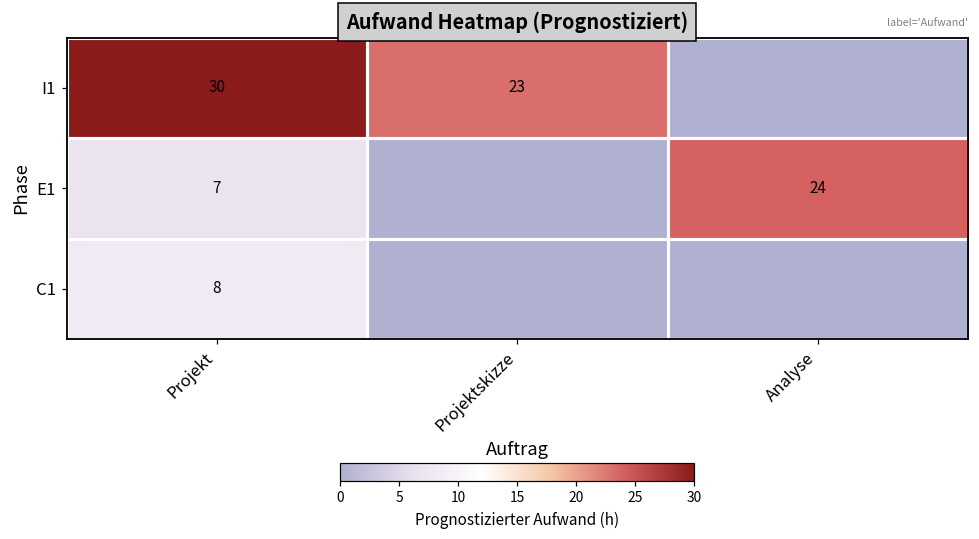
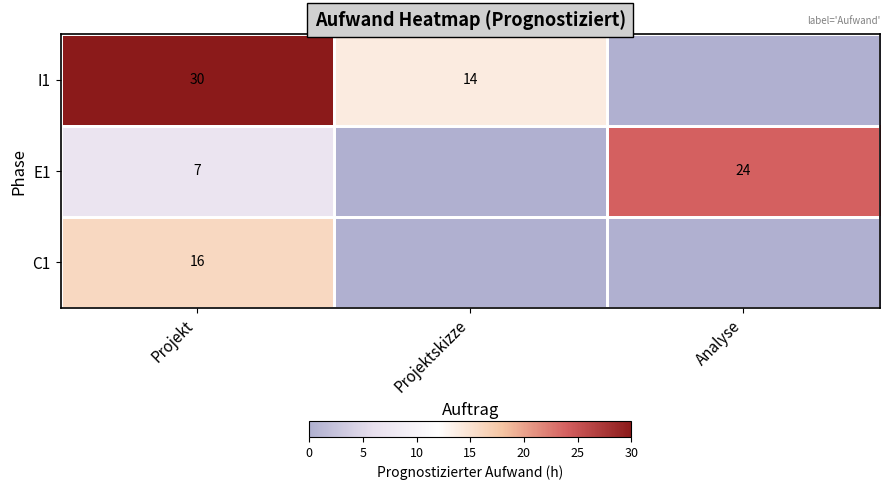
  {
    "I1": {
      "Projekt": 30,
-     "Projektskizze": 23
+     "Projektskizze": 14
    },
    "E1": {
      "Projekt": 7,
      "Analyse": 24
    },
    "C1": {
-     "Projekt": 8
+     "Projekt": 16
    }
  }
